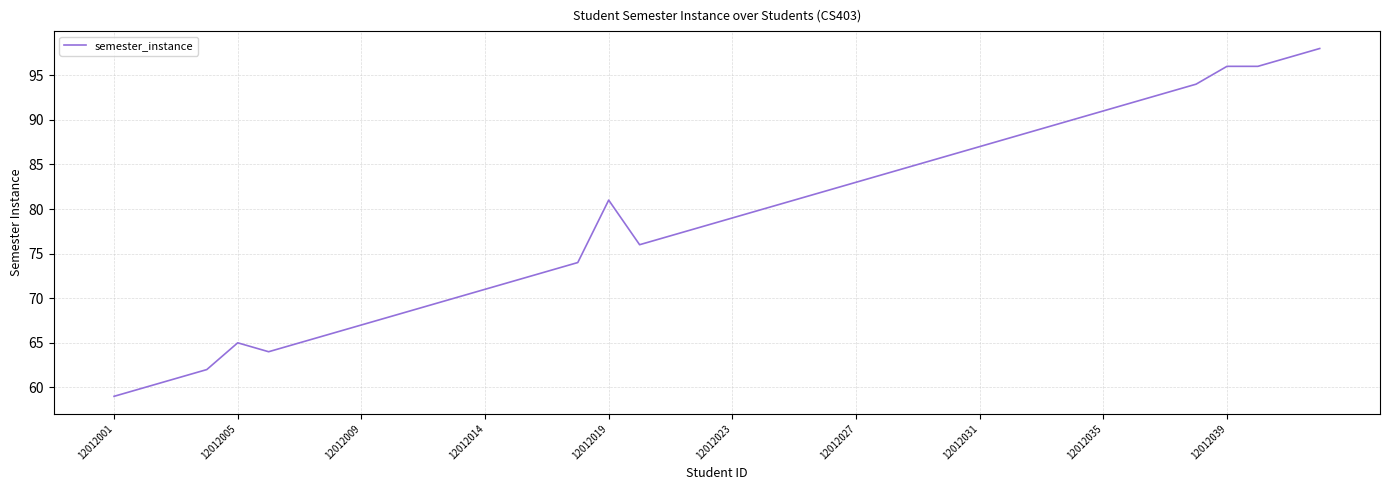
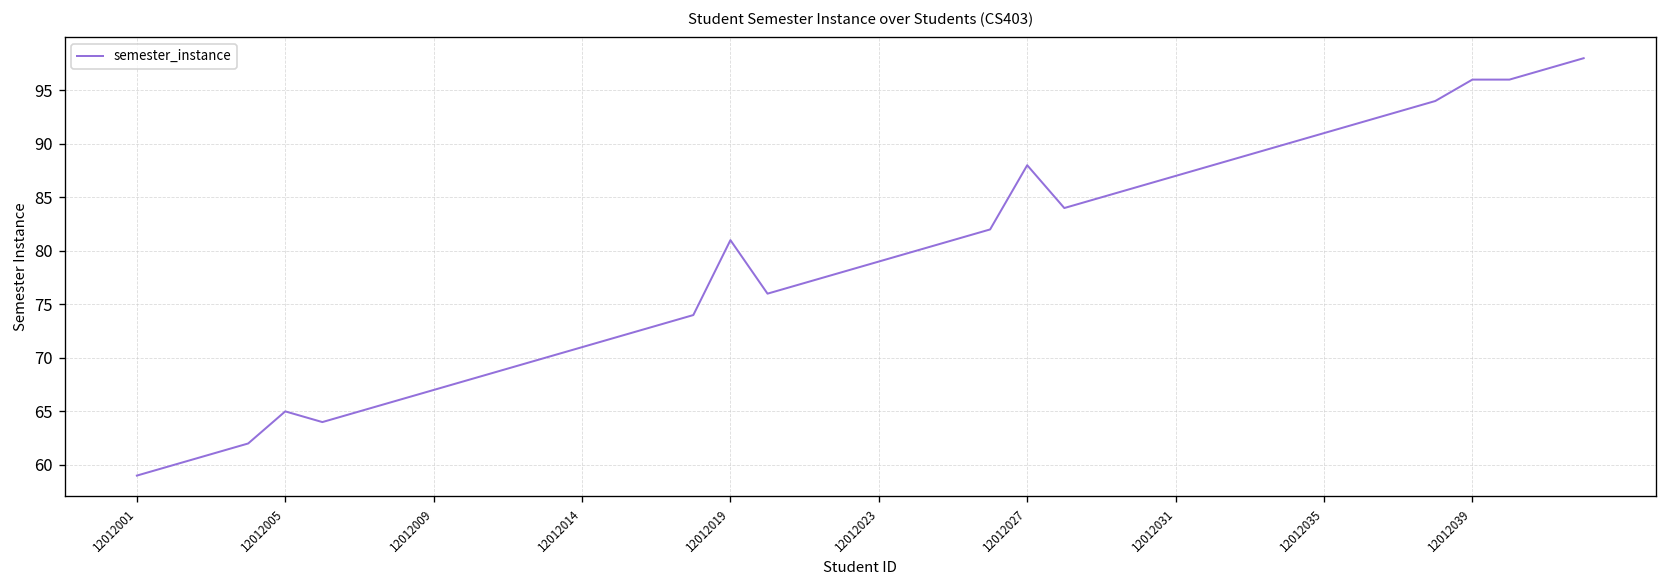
  {
    "12012001": 59,
    "12012005": 65,
    "12012009": 67,
    "12012014": 71,
    "12012019": 81,
    "12012023": 79,
-   "12012027": 83,
+   "12012027": 88,
    "12012031": 87,
    "12012035": 91,
    "12012039": 96
  }
